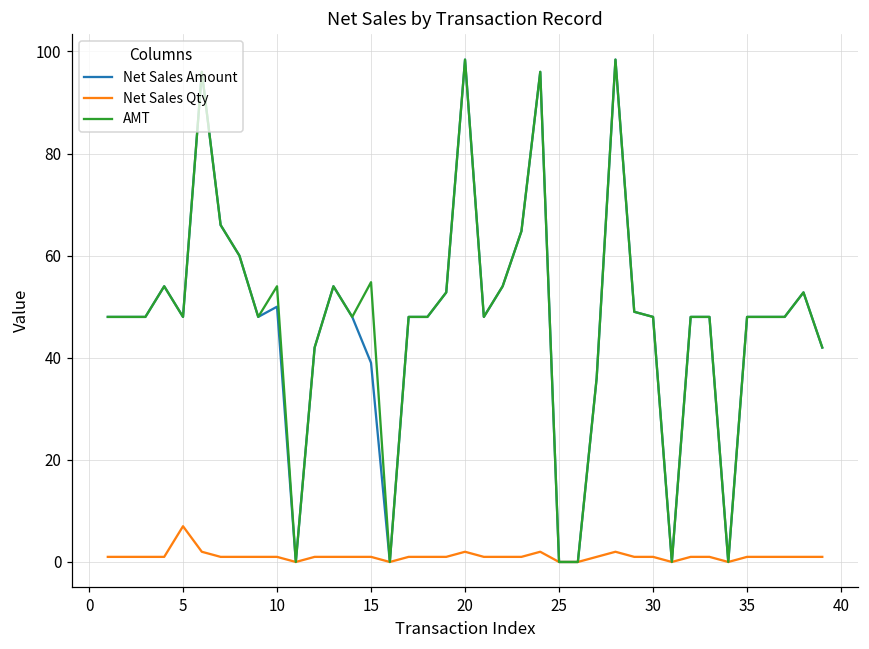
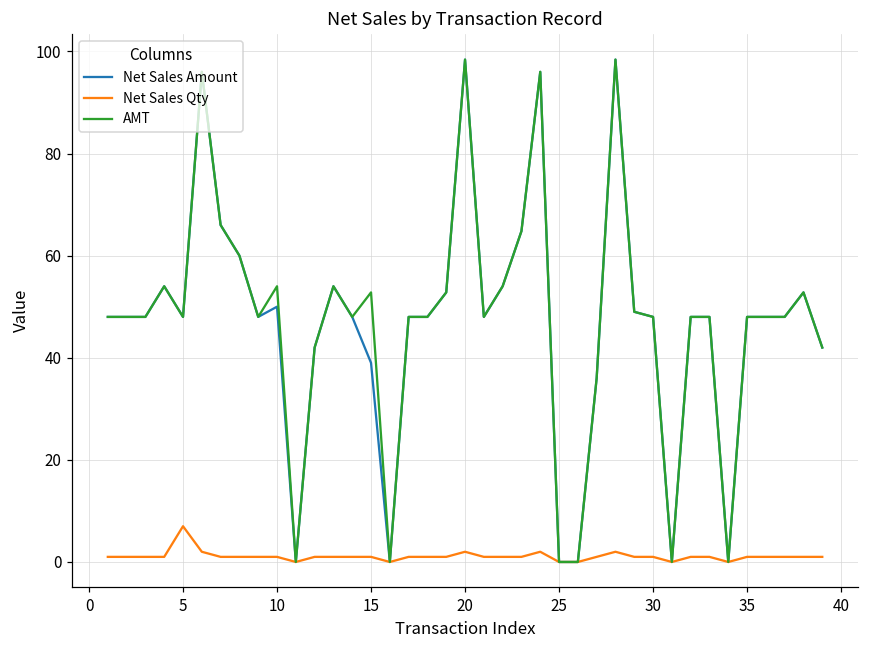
  {
    "Net Sales Amount": {
      "10": 50,
      "15": 39
    },
    "Net Sales Qty": {
      "5": 7,
      "10": 1,
      "15": 1,
      "20": 2,
      "30": 1,
      "35": 1
    },
    "AMT": {
      "10": 54,
-     "15": 55
+     "15": 53
    }
  }
